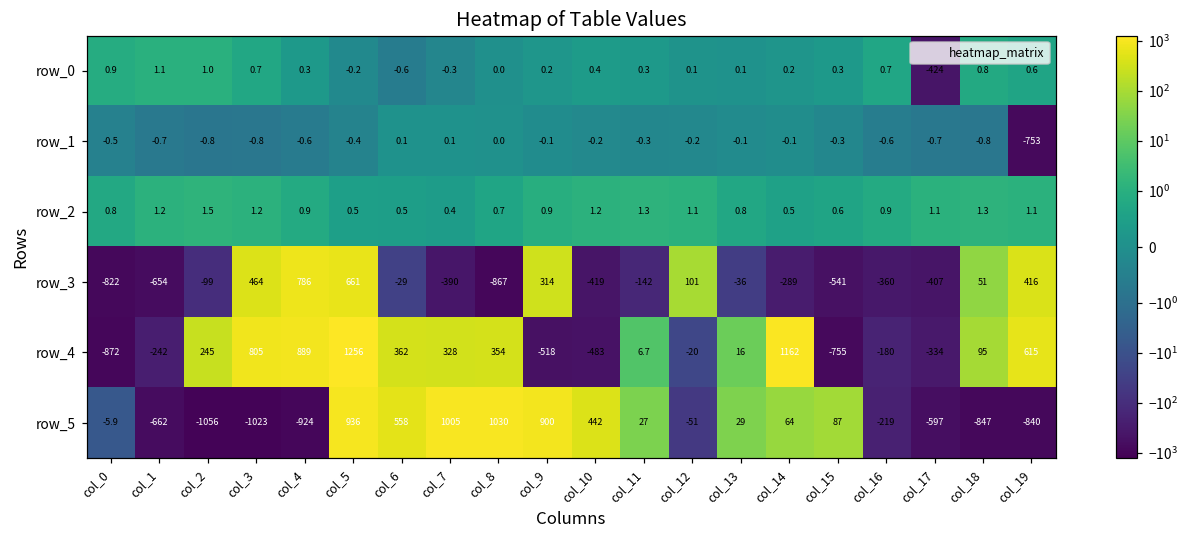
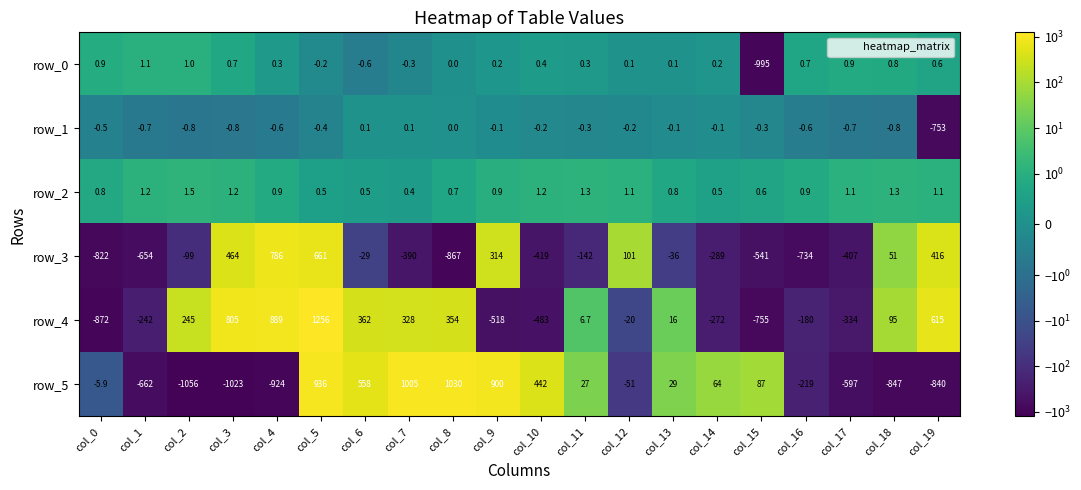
  {
    "row_0": {
      "col_0": 0.9,
      "col_1": 1.1,
      "col_2": 1.0,
      "col_3": 0.7,
      "col_4": 0.3,
      "col_5": -0.2,
      "col_6": -0.6,
      "col_7": -0.3,
      "col_8": 0.0,
      "col_9": 0.2,
      "col_10": 0.4,
      "col_11": 0.3,
      "col_12": 0.1,
      "col_13": 0.1,
      "col_14": 0.2,
-     "col_15": 0.3,
+     "col_15": -995,
      "col_16": 0.7,
-     "col_17": -424,
+     "col_17": 0.9,
      "col_18": 0.8,
      "col_19": 0.6
    },
    "row_1": {
      "col_0": -0.5,
      "col_1": -0.7,
      "col_2": -0.8,
      "col_3": -0.8,
      "col_4": -0.6,
      "col_5": -0.4,
      "col_6": 0.1,
      "col_7": 0.1,
      "col_8": 0.0,
      "col_9": -0.1,
      "col_10": -0.2,
      "col_11": -0.3,
      "col_12": -0.2,
      "col_13": -0.1,
      "col_14": -0.1,
      "col_15": -0.3,
      "col_16": -0.6,
      "col_17": -0.7,
      "col_18": -0.8,
      "col_19": -753
    },
    "row_2": {
      "col_0": 0.8,
      "col_1": 1.2,
      "col_2": 1.5,
      "col_3": 1.2,
      "col_4": 0.9,
      "col_5": 0.5,
      "col_6": 0.5,
      "col_7": 0.4,
      "col_8": 0.7,
      "col_9": 0.9,
      "col_10": 1.2,
      "col_11": 1.3,
      "col_12": 1.1,
      "col_13": 0.8,
      "col_14": 0.5,
      "col_15": 0.6,
      "col_16": 0.9,
      "col_17": 1.1,
      "col_18": 1.3,
      "col_19": 1.1
    },
    "row_3": {
      "col_0": -822,
      "col_1": -654,
      "col_2": -99,
      "col_3": 464,
      "col_4": 786,
      "col_5": 661,
      "col_6": -29,
      "col_7": -390,
      "col_8": -867,
      "col_9": 314,
      "col_10": -419,
      "col_11": -142,
      "col_12": 101,
      "col_13": -36,
      "col_14": -289,
      "col_15": -541,
-     "col_16": -360,
+     "col_16": -734,
      "col_17": -407,
      "col_18": 51,
      "col_19": 416
    },
    "row_4": {
      "col_0": -872,
      "col_1": -242,
      "col_2": 245,
      "col_3": 805,
      "col_4": 889,
      "col_5": 1256,
      "col_6": 362,
      "col_7": 328,
      "col_8": 354,
      "col_9": -518,
      "col_10": -483,
      "col_11": 6.7,
      "col_12": -20,
      "col_13": 16,
-     "col_14": 1162,
+     "col_14": -272,
      "col_15": -755,
      "col_16": -180,
      "col_17": -334,
      "col_18": 95,
      "col_19": 615
    },
    "row_5": {
      "col_0": -5.9,
      "col_1": -662,
      "col_2": -1056,
      "col_3": -1023,
      "col_4": -924,
      "col_5": 936,
      "col_6": 558,
      "col_7": 1005,
      "col_8": 1030,
      "col_9": 900,
      "col_10": 442,
      "col_11": 27,
      "col_12": -51,
      "col_13": 29,
      "col_14": 64,
      "col_15": 87,
      "col_16": -219,
      "col_17": -597,
      "col_18": -847,
      "col_19": -840
    }
  }
